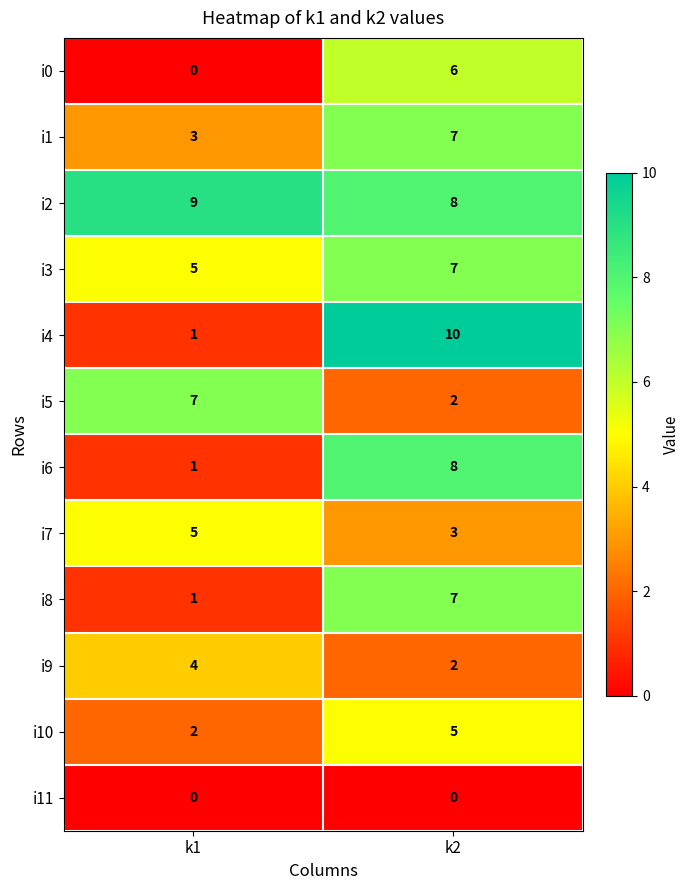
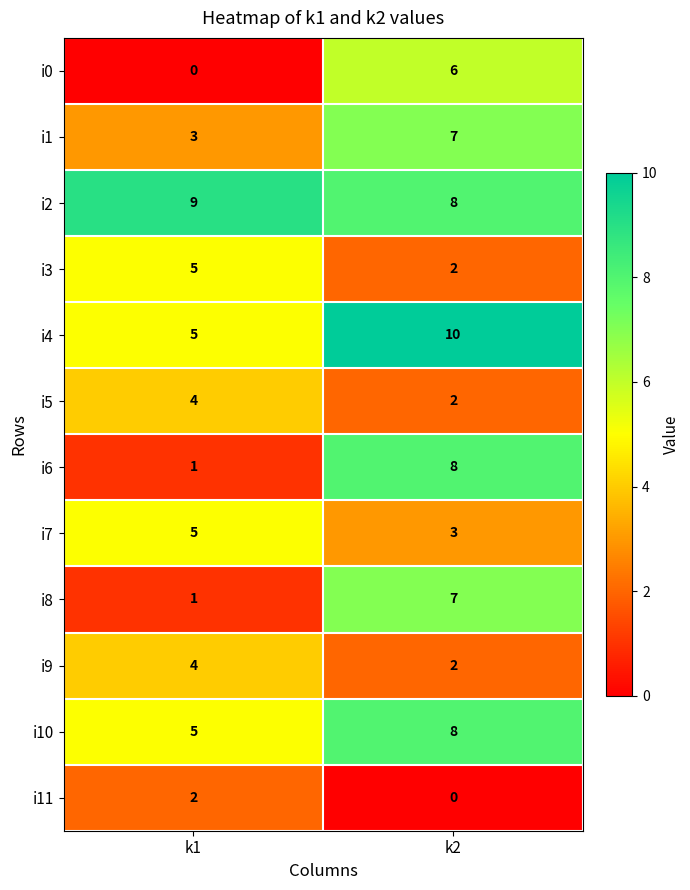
  {
    "i0": {
      "k1": 0,
      "k2": 6
    },
    "i1": {
      "k1": 3,
      "k2": 7
    },
    "i2": {
      "k1": 9,
      "k2": 8
    },
    "i3": {
      "k1": 5,
-     "k2": 7
+     "k2": 2
    },
    "i4": {
-     "k1": 1,
+     "k1": 5,
      "k2": 10
    },
    "i5": {
-     "k1": 7,
+     "k1": 4,
      "k2": 2
    },
    "i6": {
      "k1": 1,
      "k2": 8
    },
    "i7": {
      "k1": 5,
      "k2": 3
    },
    "i8": {
      "k1": 1,
      "k2": 7
    },
    "i9": {
      "k1": 4,
      "k2": 2
    },
    "i10": {
-     "k1": 2,
-     "k2": 5
+     "k1": 5,
+     "k2": 8
    },
    "i11": {
-     "k1": 0,
+     "k1": 2,
      "k2": 0
    }
  }
